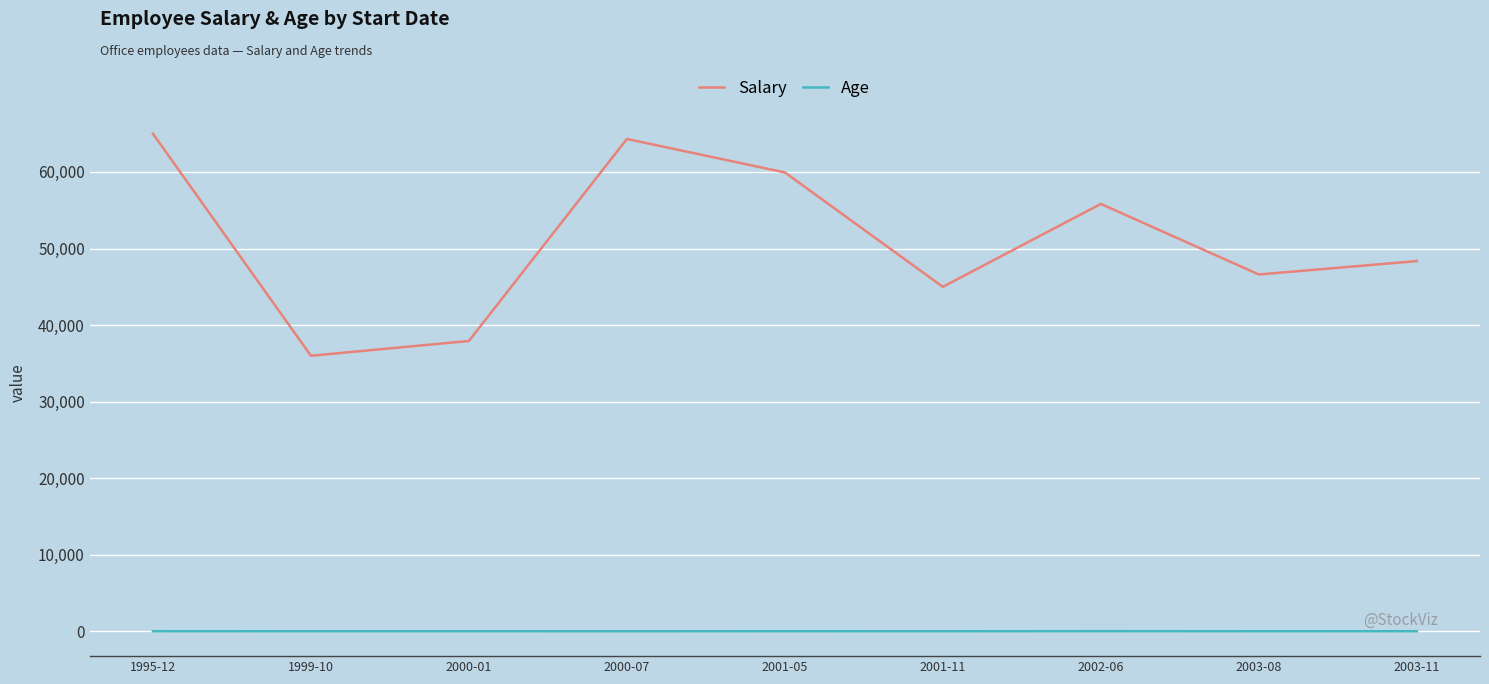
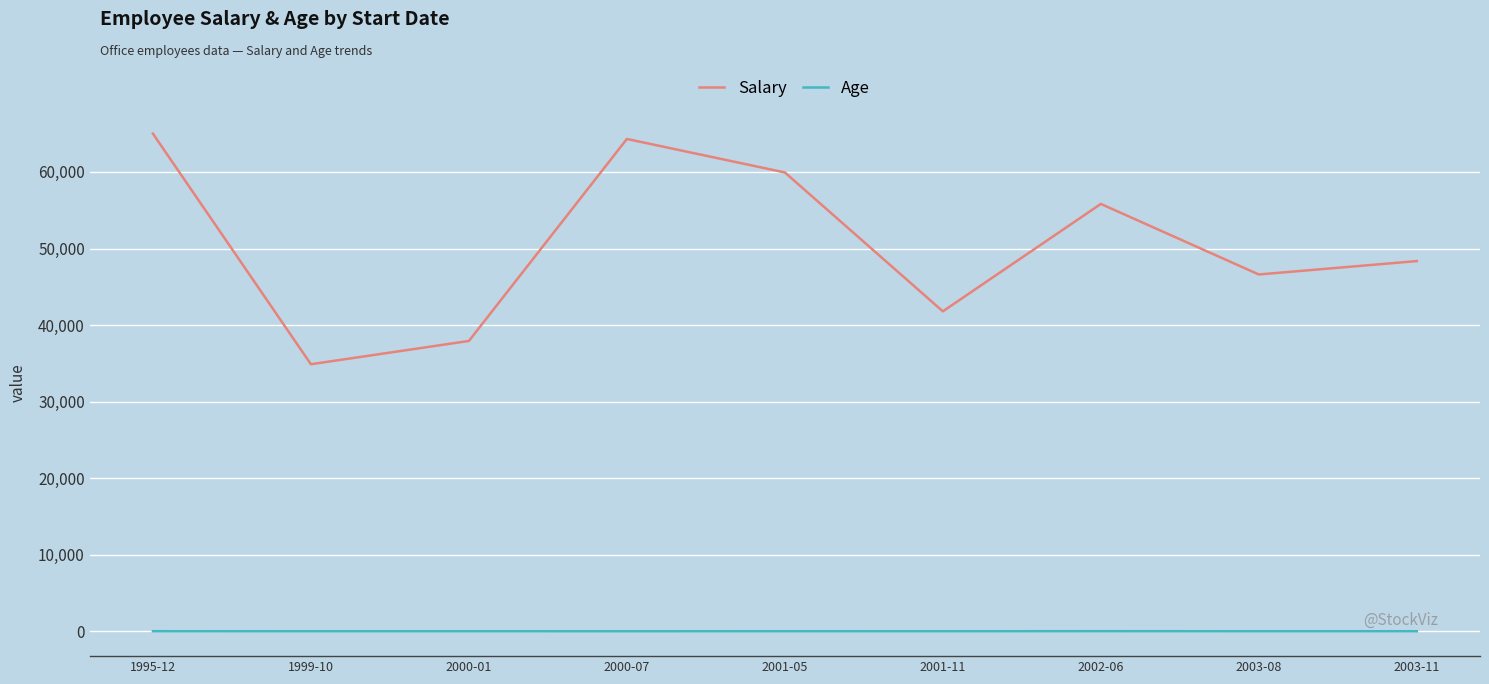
  {
    "Salary": {
      "1995-12": "65,000",
-     "1999-10": "36,000",
+     "1999-10": "35,000",
      "2000-01": "38,000",
      "2000-07": "64,000",
      "2001-05": "60,000",
-     "2001-11": "45,000",
+     "2001-11": "42,000",
      "2002-06": "56,000",
      "2003-08": "47,000",
      "2003-11": "48,000"
    },
    "Age": {
      "1995-12": "0",
      "1999-10": "0",
      "2000-01": "0",
      "2000-07": "0",
      "2001-05": "0",
      "2001-11": "0",
      "2002-06": "0",
      "2003-08": "0",
      "2003-11": "0"
    }
  }
